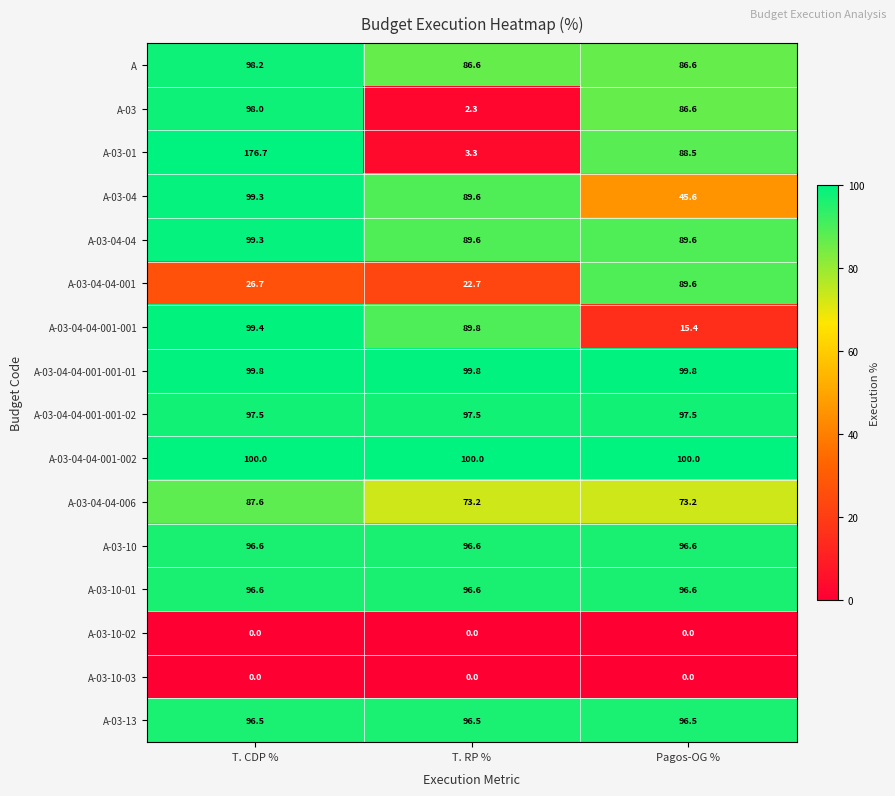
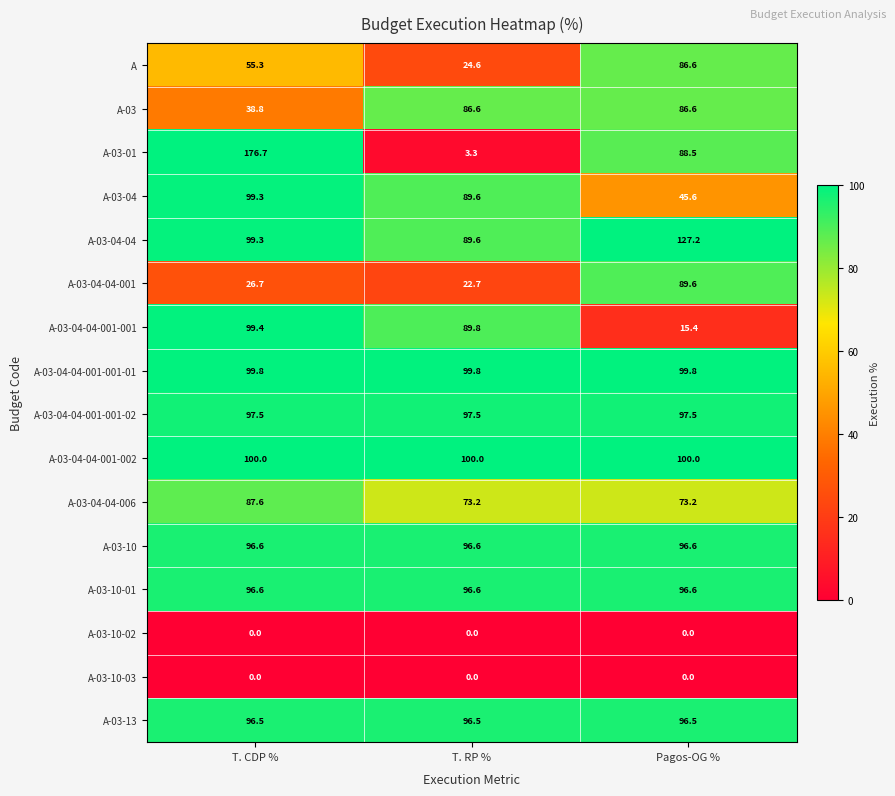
  {
    "A": {
-     "T. CDP %": 98.2,
-     "T. RP %": 86.6,
+     "T. CDP %": 55.3,
+     "T. RP %": 24.6,
      "Pagos-OG %": 86.6
    },
    "A-03": {
-     "T. CDP %": 98.0,
-     "T. RP %": 2.3,
+     "T. CDP %": 38.8,
+     "T. RP %": 86.6,
      "Pagos-OG %": 86.6
    },
    "A-03-01": {
      "T. CDP %": 176.7,
      "T. RP %": 3.3,
      "Pagos-OG %": 88.5
    },
    "A-03-04": {
      "T. CDP %": 99.3,
      "T. RP %": 89.6,
      "Pagos-OG %": 45.6
    },
    "A-03-04-04": {
      "T. CDP %": 99.3,
      "T. RP %": 89.6,
-     "Pagos-OG %": 89.6
+     "Pagos-OG %": 127.2
    },
    "A-03-04-04-001": {
      "T. CDP %": 26.7,
      "T. RP %": 22.7,
      "Pagos-OG %": 89.6
    },
    "A-03-04-04-001-001": {
      "T. CDP %": 99.4,
      "T. RP %": 89.8,
      "Pagos-OG %": 15.4
    },
    "A-03-04-04-001-001-01": {
      "T. CDP %": 99.8,
      "T. RP %": 99.8,
      "Pagos-OG %": 99.8
    },
    "A-03-04-04-001-001-02": {
      "T. CDP %": 97.5,
      "T. RP %": 97.5,
      "Pagos-OG %": 97.5
    },
    "A-03-04-04-001-002": {
      "T. CDP %": 100.0,
      "T. RP %": 100.0,
      "Pagos-OG %": 100.0
    },
    "A-03-04-04-006": {
      "T. CDP %": 87.6,
      "T. RP %": 73.2,
      "Pagos-OG %": 73.2
    },
    "A-03-10": {
      "T. CDP %": 96.6,
      "T. RP %": 96.6,
      "Pagos-OG %": 96.6
    },
    "A-03-10-01": {
      "T. CDP %": 96.6,
      "T. RP %": 96.6,
      "Pagos-OG %": 96.6
    },
    "A-03-10-02": {
      "T. CDP %": 0.0,
      "T. RP %": 0.0,
      "Pagos-OG %": 0.0
    },
    "A-03-10-03": {
      "T. CDP %": 0.0,
      "T. RP %": 0.0,
      "Pagos-OG %": 0.0
    },
    "A-03-13": {
      "T. CDP %": 96.5,
      "T. RP %": 96.5,
      "Pagos-OG %": 96.5
    }
  }
